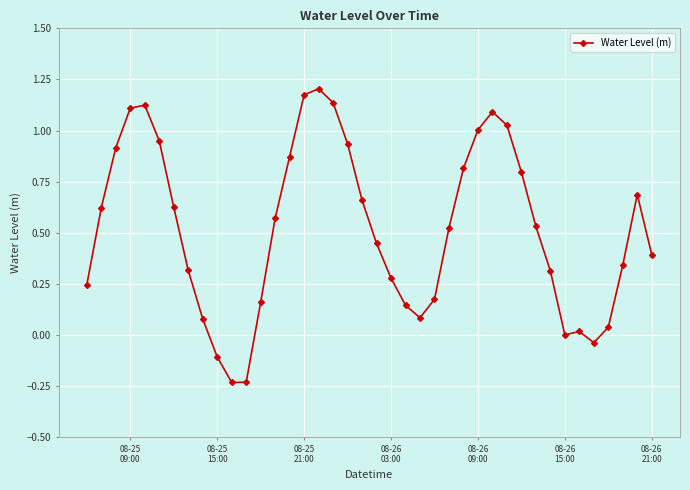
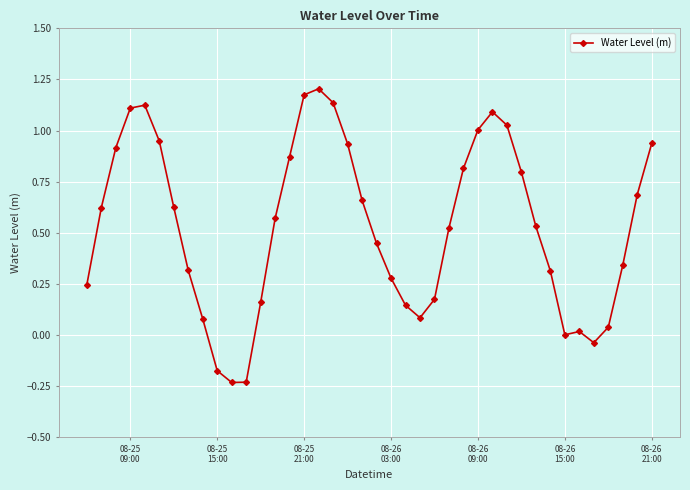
  {
    "08-25 09:00": 1.11,
-   "08-25 15:00": -0.11,
+   "08-25 15:00": -0.17,
    "08-25 21:00": 1.17,
    "08-26 03:00": 0.28,
    "08-26 09:00": 1.00,
    "08-26 15:00": 0.00,
-   "08-26 21:00": 0.39
+   "08-26 21:00": 0.94
  }
